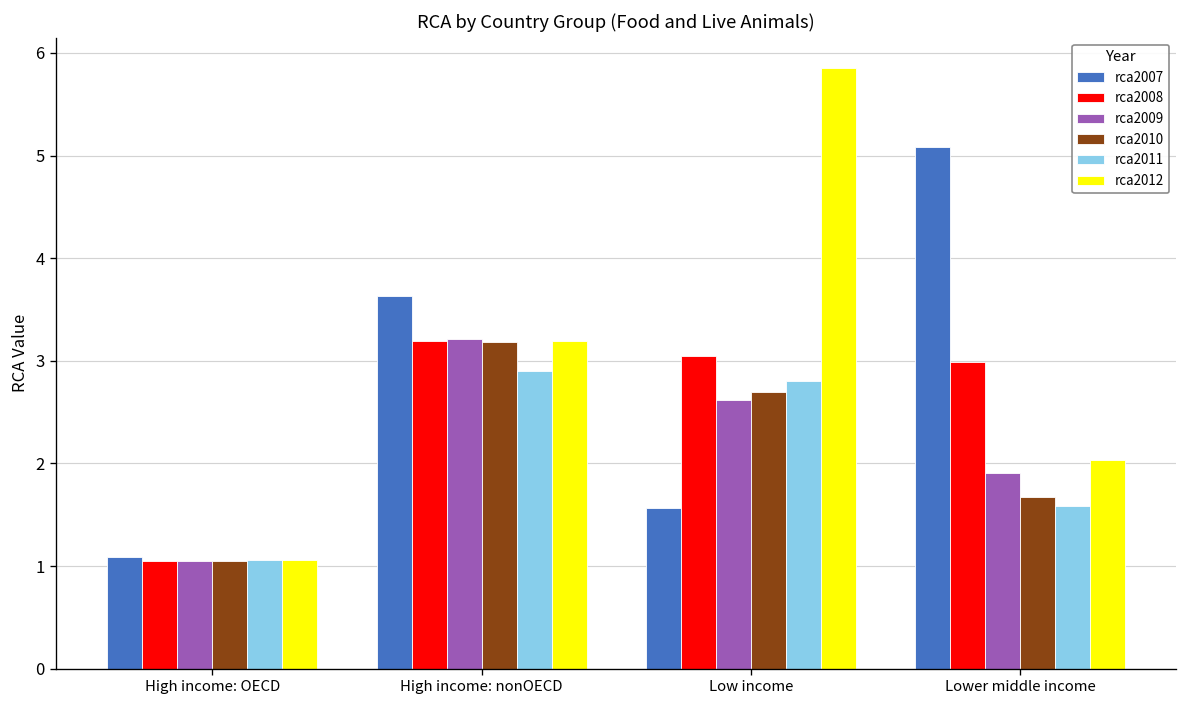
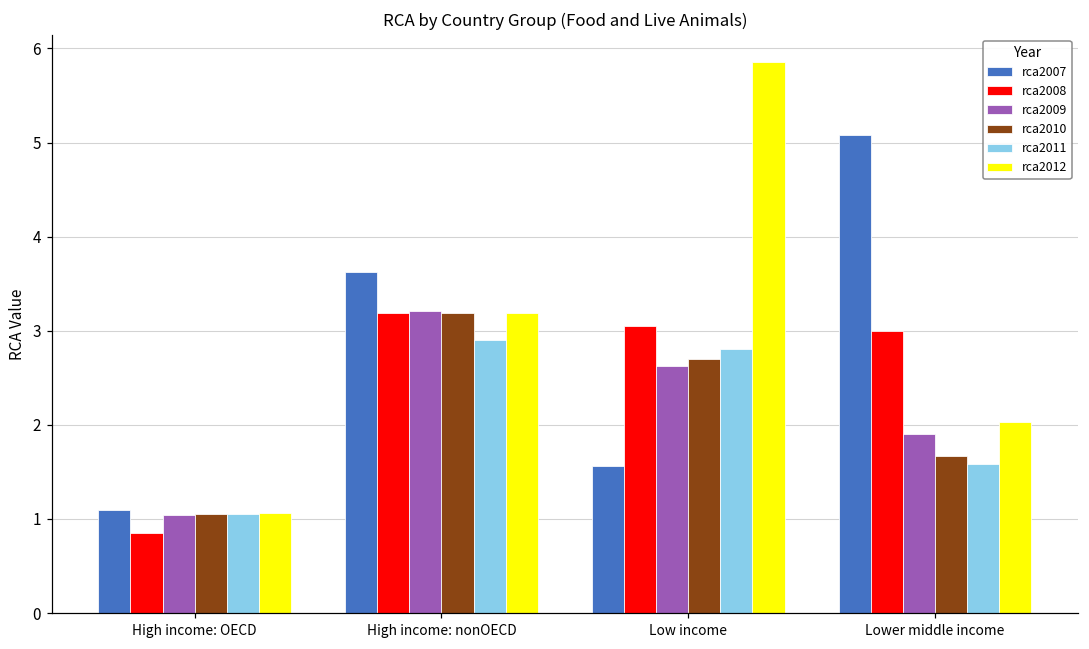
  {
    "rca2007": {
      "High income: OECD": 1.1,
      "High income: nonOECD": 3.6,
      "Low income": 1.6,
      "Lower middle income": 5.1
    },
    "rca2008": {
-     "High income: OECD": 1.0,
+     "High income: OECD": 0.8,
      "High income: nonOECD": 3.2,
      "Low income": 3.1,
      "Lower middle income": 3.0
    },
    "rca2009": {
      "High income: OECD": 1.0,
      "High income: nonOECD": 3.2,
      "Low income": 2.6,
      "Lower middle income": 1.9
    },
    "rca2010": {
      "High income: OECD": 1.1,
      "High income: nonOECD": 3.2,
      "Low income": 2.7,
      "Lower middle income": 1.7
    },
    "rca2011": {
      "High income: OECD": 1.1,
      "High income: nonOECD": 2.9,
      "Low income": 2.8,
      "Lower middle income": 1.6
    },
    "rca2012": {
      "High income: OECD": 1.1,
      "High income: nonOECD": 3.2,
      "Low income": 5.9,
      "Lower middle income": 2.0
    }
  }
